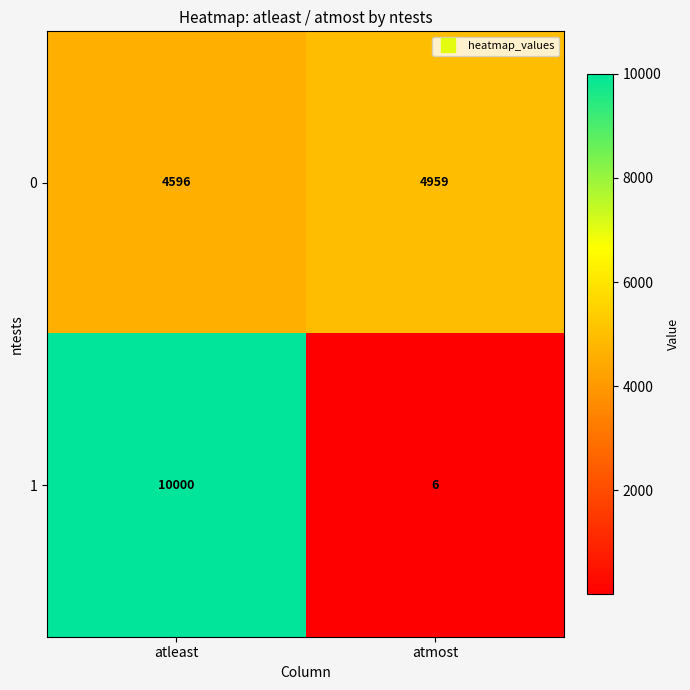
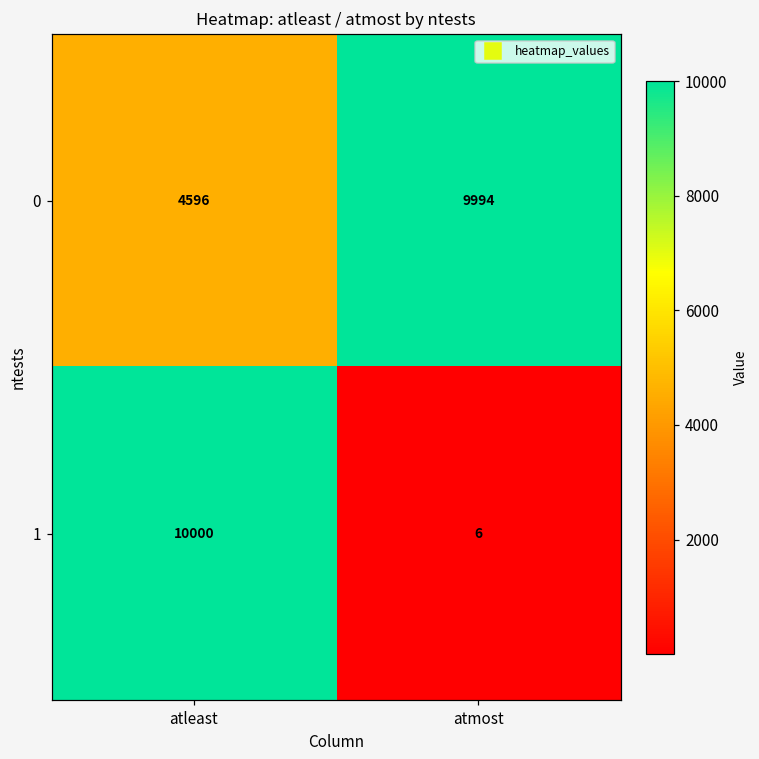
  {
    "0": {
      "atleast": 4596,
-     "atmost": 4959
+     "atmost": 9994
    },
    "1": {
      "atleast": 10000,
      "atmost": 6
    }
  }
